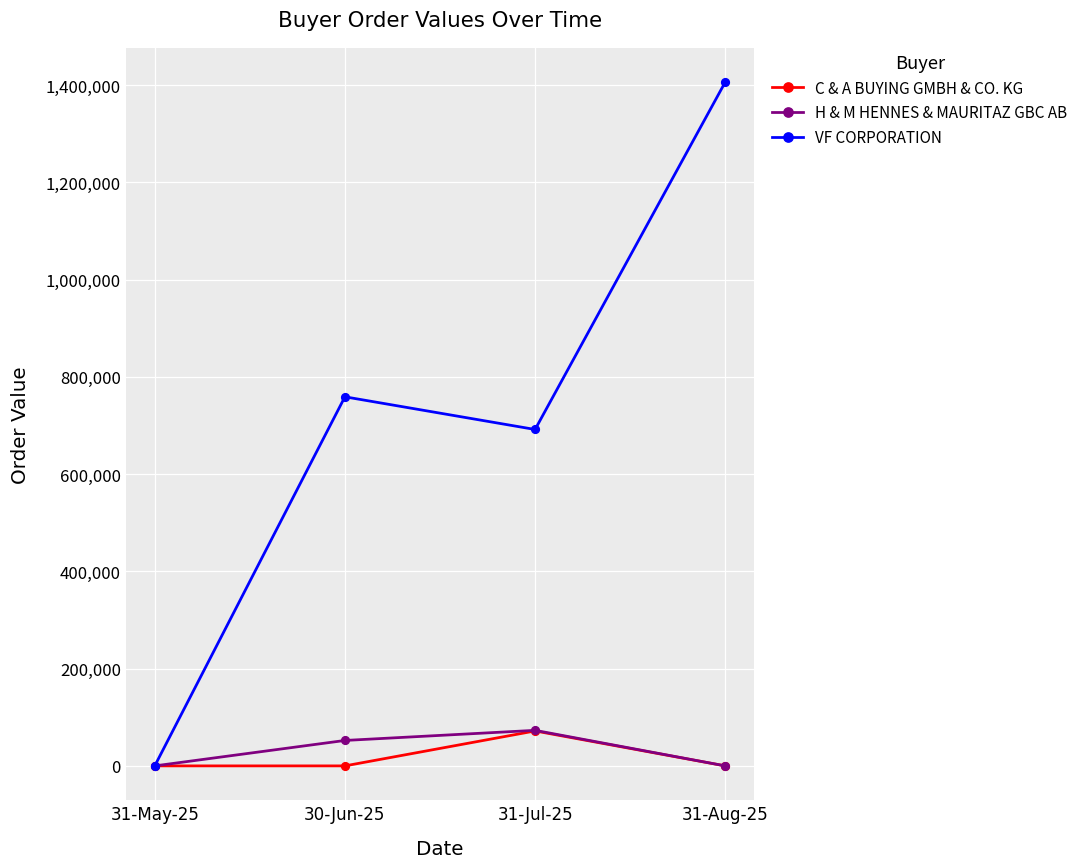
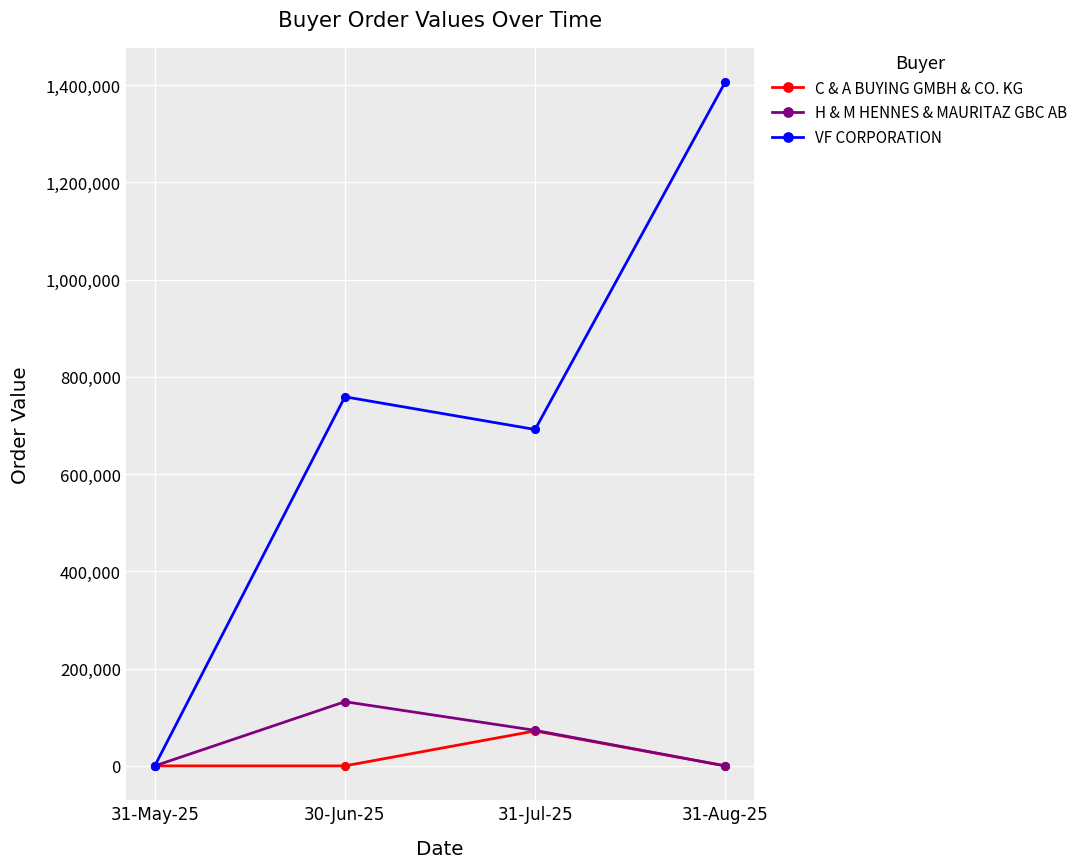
  {
    "C & A BUYING GMBH & CO. KG": {
      "30-Jun-25": "0"
    },
    "H & M HENNES & MAURITAZ GBC AB": {
-     "30-Jun-25": "50,000"
+     "30-Jun-25": "130,000"
    },
    "VF CORPORATION": {
      "30-Jun-25": "760,000",
      "31-Jul-25": "690,000",
      "31-Aug-25": "1,410,000"
    }
  }
